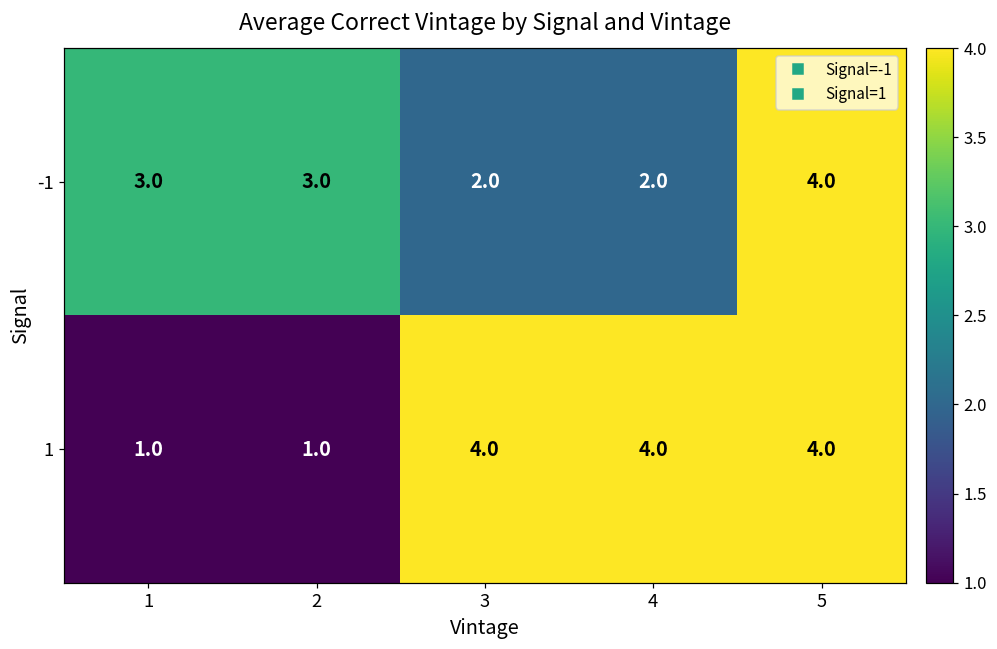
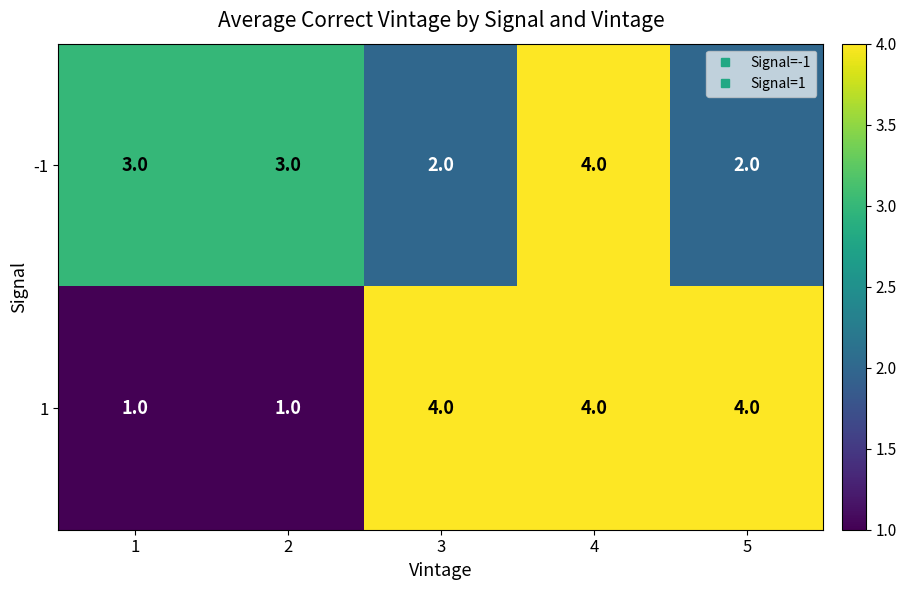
  {
    "-1": {
      "1": 3.0,
      "2": 3.0,
      "3": 2.0,
-     "4": 2.0,
-     "5": 4.0
+     "4": 4.0,
+     "5": 2.0
    },
    "1": {
      "1": 1.0,
      "2": 1.0,
      "3": 4.0,
      "4": 4.0,
      "5": 4.0
    }
  }
